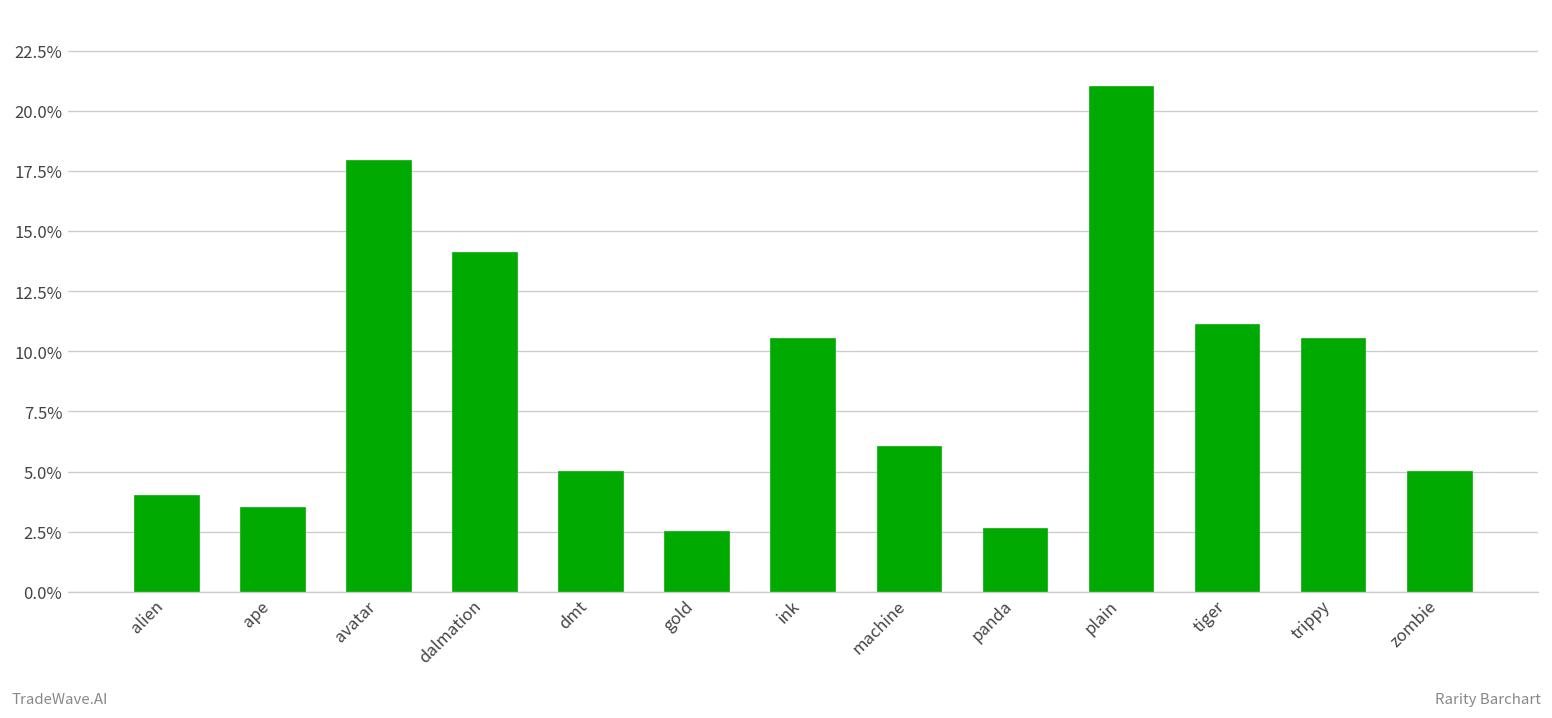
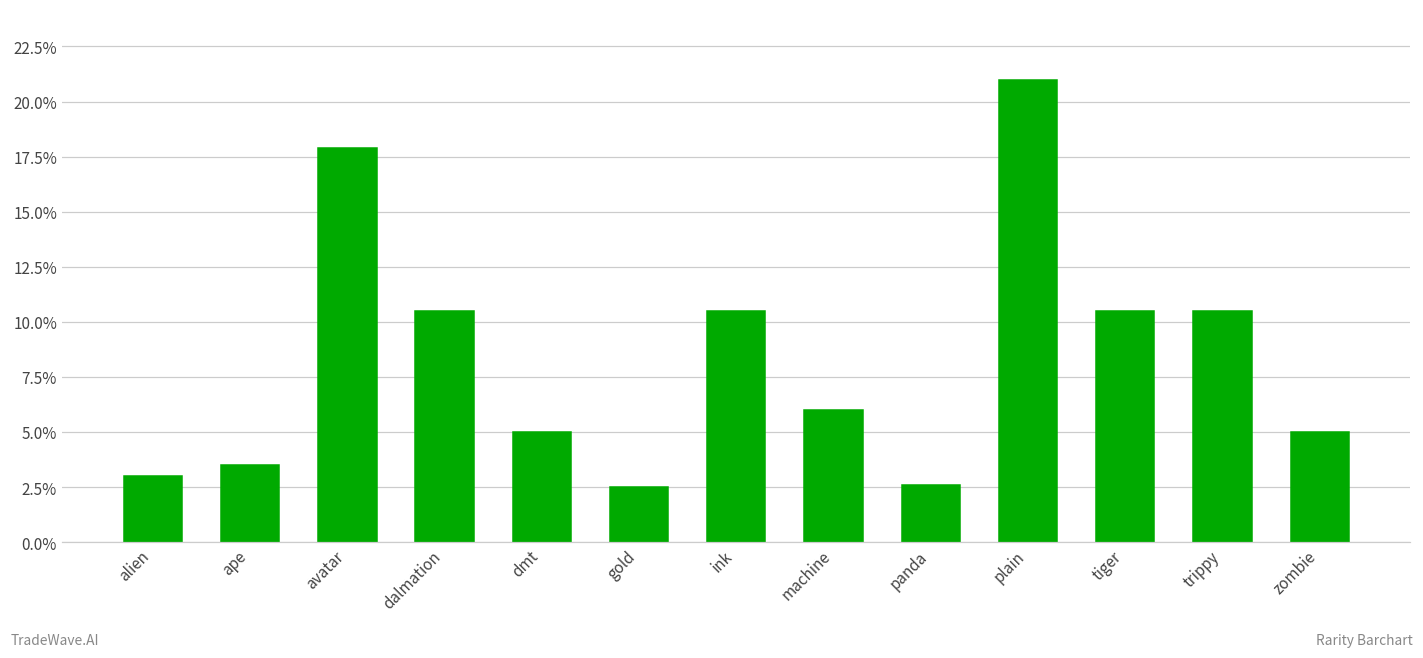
  {
-   "alien": "4%",
+   "alien": "3%",
    "ape": "3.5%",
    "avatar": "17.9%",
-   "dalmation": "14.1%",
+   "dalmation": "10.5%",
    "dmt": "5.0%",
    "gold": "2.5%",
    "ink": "10.5%",
    "machine": "6.0%",
    "panda": "2.6%",
    "plain": "21.0%",
-   "tiger": "11.1%",
+   "tiger": "10.5%",
    "trippy": "10.5%",
    "zombie": "5.0%"
  }
